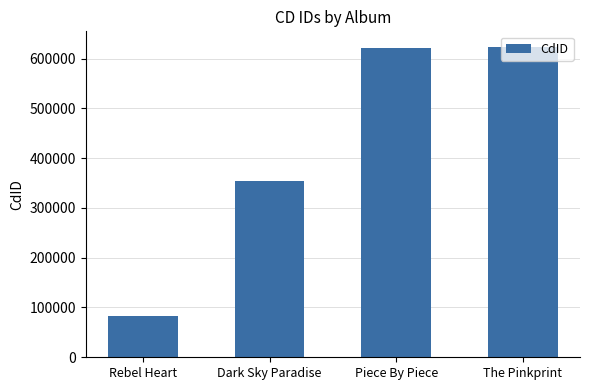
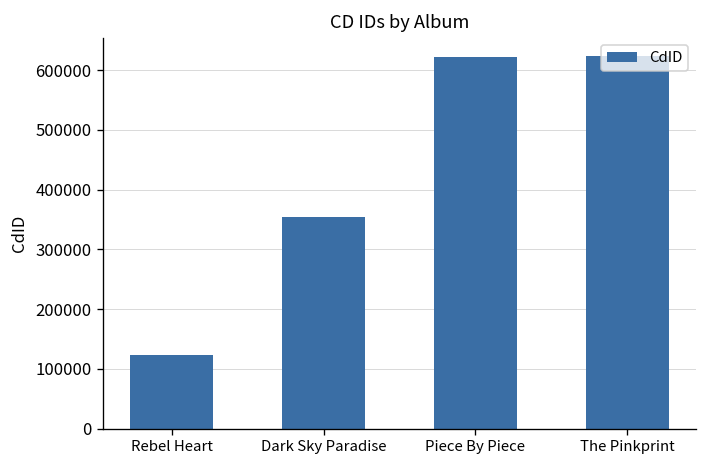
  {
-   "Rebel Heart": 80000,
+   "Rebel Heart": 120000,
    "Dark Sky Paradise": 350000,
    "Piece By Piece": 620000
  }
